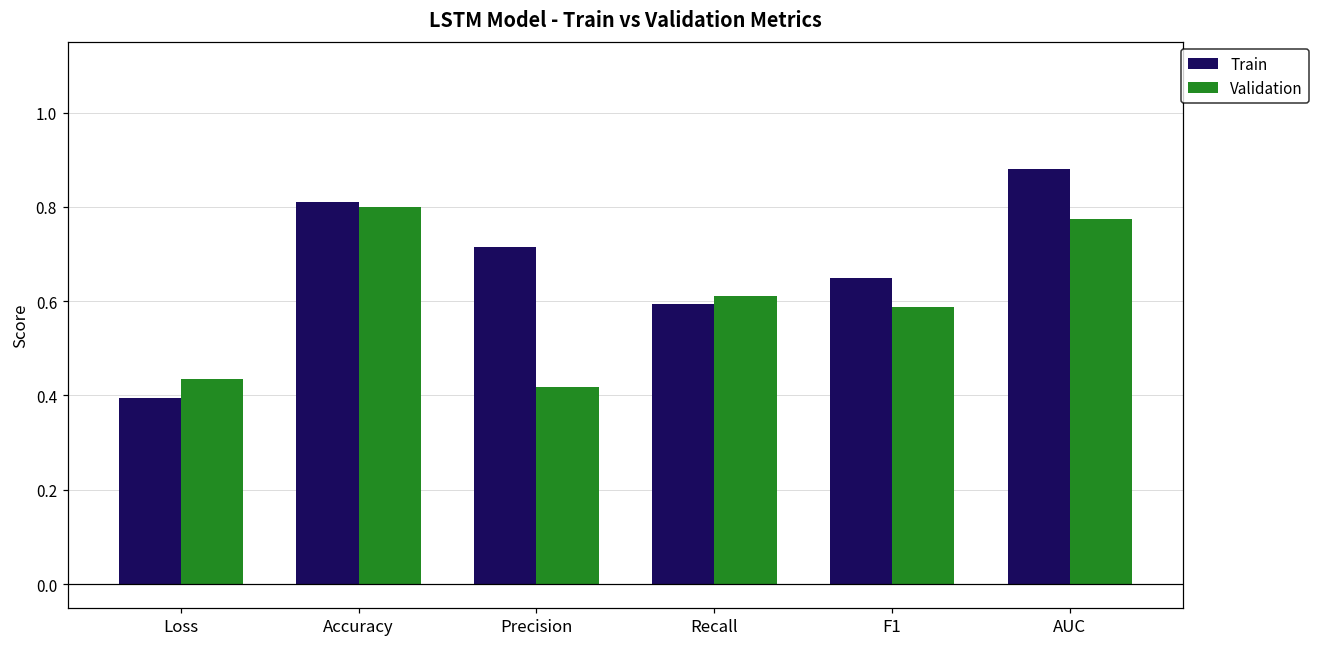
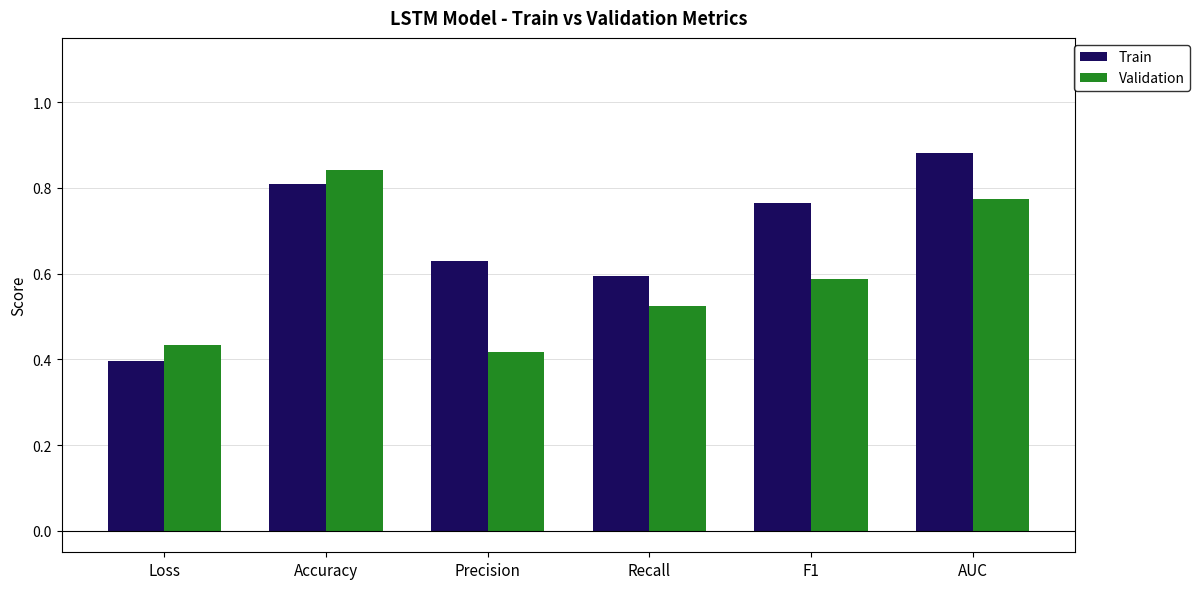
  {
    "Train": {
      "Loss": 0.40,
      "Accuracy": 0.81,
-     "Precision": 0.71,
+     "Precision": 0.63,
      "Recall": 0.59,
-     "F1": 0.65,
+     "F1": 0.76,
      "AUC": 0.88
    },
    "Validation": {
      "Loss": 0.43,
-     "Accuracy": 0.80,
+     "Accuracy": 0.84,
      "Precision": 0.42,
-     "Recall": 0.61,
+     "Recall": 0.52,
      "F1": 0.59,
      "AUC": 0.77
    }
  }
